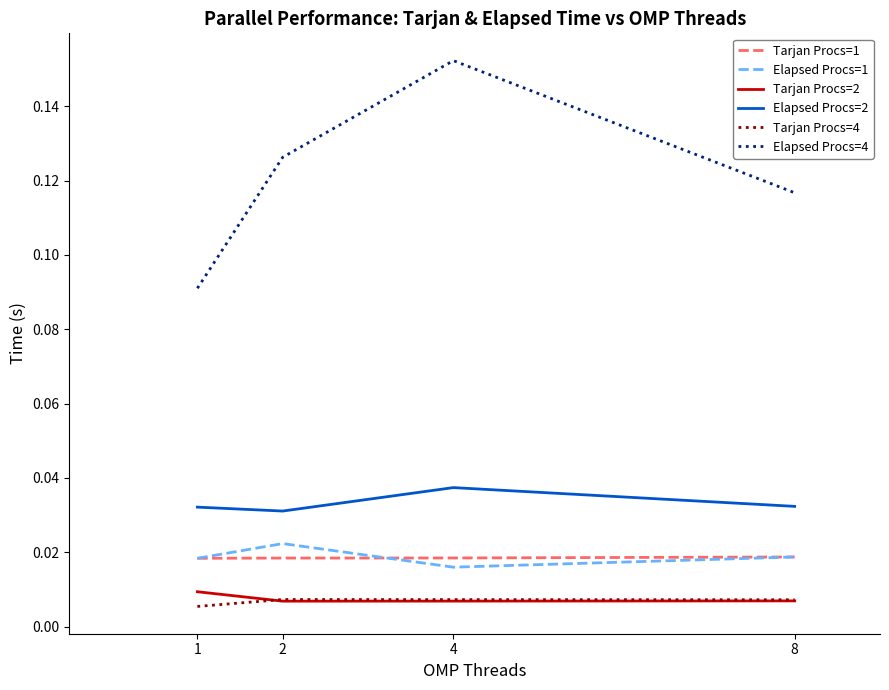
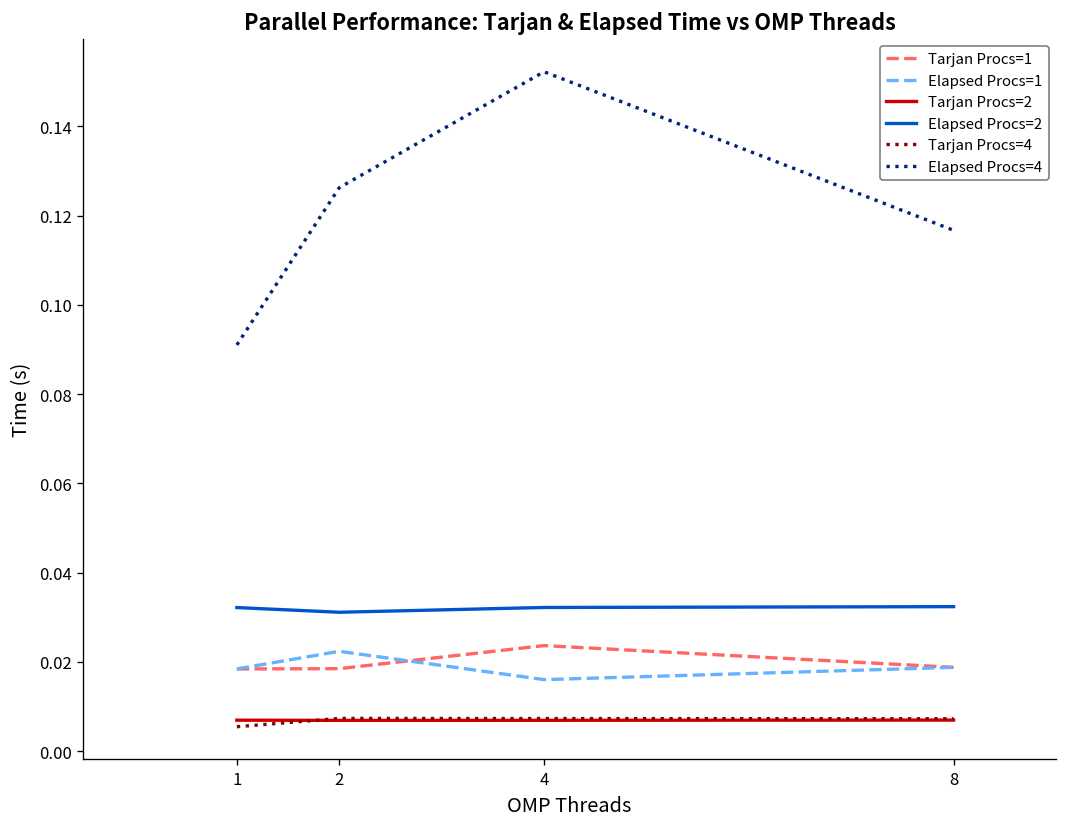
  {
    "Tarjan Procs=1": {
      "2": 0.018,
-     "4": 0.018
+     "4": 0.024
    },
    "Elapsed Procs=1": {
      "2": 0.022,
      "4": 0.016
    },
    "Tarjan Procs=2": {
-     "1": 0.009
+     "1": 0.007
    },
    "Elapsed Procs=2": {
      "1": 0.032,
      "2": 0.031,
-     "4": 0.037,
+     "4": 0.032,
      "8": 0.032
    },
    "Tarjan Procs=4": {
      "1": 0.005
    },
    "Elapsed Procs=4": {
      "1": 0.091,
      "2": 0.126,
      "4": 0.152,
      "8": 0.117
    }
  }
